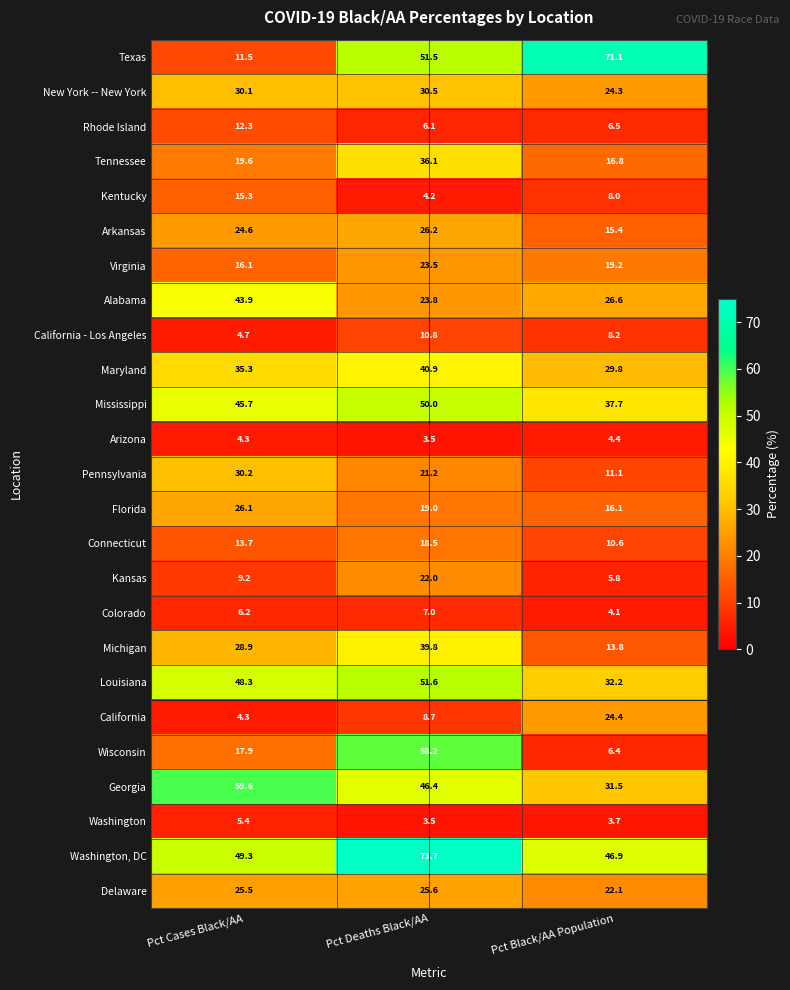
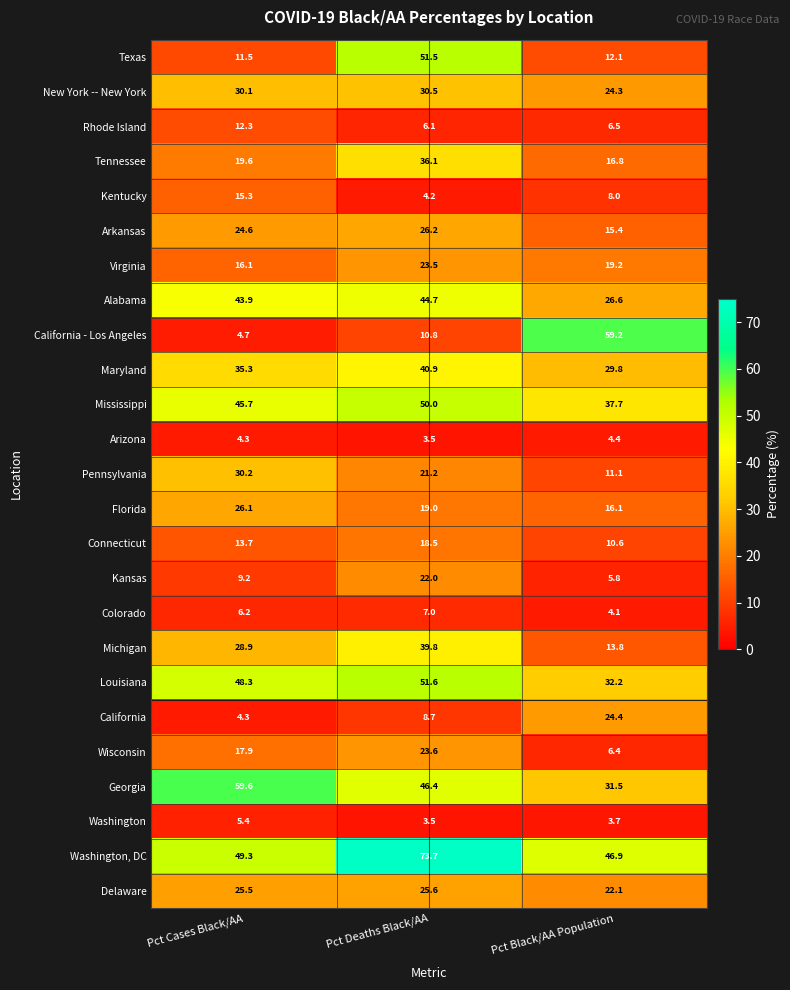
  {
    "Texas": {
      "Pct Cases Black/AA": 11.5,
      "Pct Deaths Black/AA": 51.5,
-     "Pct Black/AA Population": 71.1
+     "Pct Black/AA Population": 12.1
    },
    "New York -- New York": {
      "Pct Cases Black/AA": 30.1,
      "Pct Deaths Black/AA": 30.5,
      "Pct Black/AA Population": 24.3
    },
    "Rhode Island": {
      "Pct Cases Black/AA": 12.3,
      "Pct Deaths Black/AA": 6.1,
      "Pct Black/AA Population": 6.5
    },
    "Tennessee": {
      "Pct Cases Black/AA": 19.6,
      "Pct Deaths Black/AA": 36.1,
      "Pct Black/AA Population": 16.8
    },
    "Kentucky": {
      "Pct Cases Black/AA": 15.3,
      "Pct Deaths Black/AA": 4.2,
      "Pct Black/AA Population": 8.0
    },
    "Arkansas": {
      "Pct Cases Black/AA": 24.6,
      "Pct Deaths Black/AA": 26.2,
      "Pct Black/AA Population": 15.4
    },
    "Virginia": {
      "Pct Cases Black/AA": 16.1,
      "Pct Deaths Black/AA": 23.5,
      "Pct Black/AA Population": 19.2
    },
    "Alabama": {
      "Pct Cases Black/AA": 43.9,
-     "Pct Deaths Black/AA": 23.8,
+     "Pct Deaths Black/AA": 44.7,
      "Pct Black/AA Population": 26.6
    },
    "California - Los Angeles": {
      "Pct Cases Black/AA": 4.7,
      "Pct Deaths Black/AA": 10.8,
-     "Pct Black/AA Population": 8.2
+     "Pct Black/AA Population": 59.2
    },
    "Maryland": {
      "Pct Cases Black/AA": 35.3,
      "Pct Deaths Black/AA": 40.9,
      "Pct Black/AA Population": 29.8
    },
    "Mississippi": {
      "Pct Cases Black/AA": 45.7,
      "Pct Deaths Black/AA": 50.0,
      "Pct Black/AA Population": 37.7
    },
    "Arizona": {
      "Pct Cases Black/AA": 4.3,
      "Pct Deaths Black/AA": 3.5,
      "Pct Black/AA Population": 4.4
    },
    "Pennsylvania": {
      "Pct Cases Black/AA": 30.2,
      "Pct Deaths Black/AA": 21.2,
      "Pct Black/AA Population": 11.1
    },
    "Florida": {
      "Pct Cases Black/AA": 26.1,
      "Pct Deaths Black/AA": 19.0,
      "Pct Black/AA Population": 16.1
    },
    "Connecticut": {
      "Pct Cases Black/AA": 13.7,
      "Pct Deaths Black/AA": 18.5,
      "Pct Black/AA Population": 10.6
    },
    "Kansas": {
      "Pct Cases Black/AA": 9.2,
      "Pct Deaths Black/AA": 22.0,
      "Pct Black/AA Population": 5.8
    },
    "Colorado": {
      "Pct Cases Black/AA": 6.2,
      "Pct Deaths Black/AA": 7.0,
      "Pct Black/AA Population": 4.1
    },
    "Michigan": {
      "Pct Cases Black/AA": 28.9,
      "Pct Deaths Black/AA": 39.8,
      "Pct Black/AA Population": 13.8
    },
    "Louisiana": {
      "Pct Cases Black/AA": 48.3,
      "Pct Deaths Black/AA": 51.6,
      "Pct Black/AA Population": 32.2
    },
    "California": {
      "Pct Cases Black/AA": 4.3,
      "Pct Deaths Black/AA": 8.7,
      "Pct Black/AA Population": 24.4
    },
    "Wisconsin": {
      "Pct Cases Black/AA": 17.9,
-     "Pct Deaths Black/AA": 58.2,
+     "Pct Deaths Black/AA": 23.6,
      "Pct Black/AA Population": 6.4
    },
    "Georgia": {
      "Pct Cases Black/AA": 59.6,
      "Pct Deaths Black/AA": 46.4,
      "Pct Black/AA Population": 31.5
    },
    "Washington": {
      "Pct Cases Black/AA": 5.4,
      "Pct Deaths Black/AA": 3.5,
      "Pct Black/AA Population": 3.7
    },
    "Washington, DC": {
      "Pct Cases Black/AA": 49.3,
      "Pct Deaths Black/AA": 73.7,
      "Pct Black/AA Population": 46.9
    },
    "Delaware": {
      "Pct Cases Black/AA": 25.5,
      "Pct Deaths Black/AA": 25.6,
      "Pct Black/AA Population": 22.1
    }
  }
